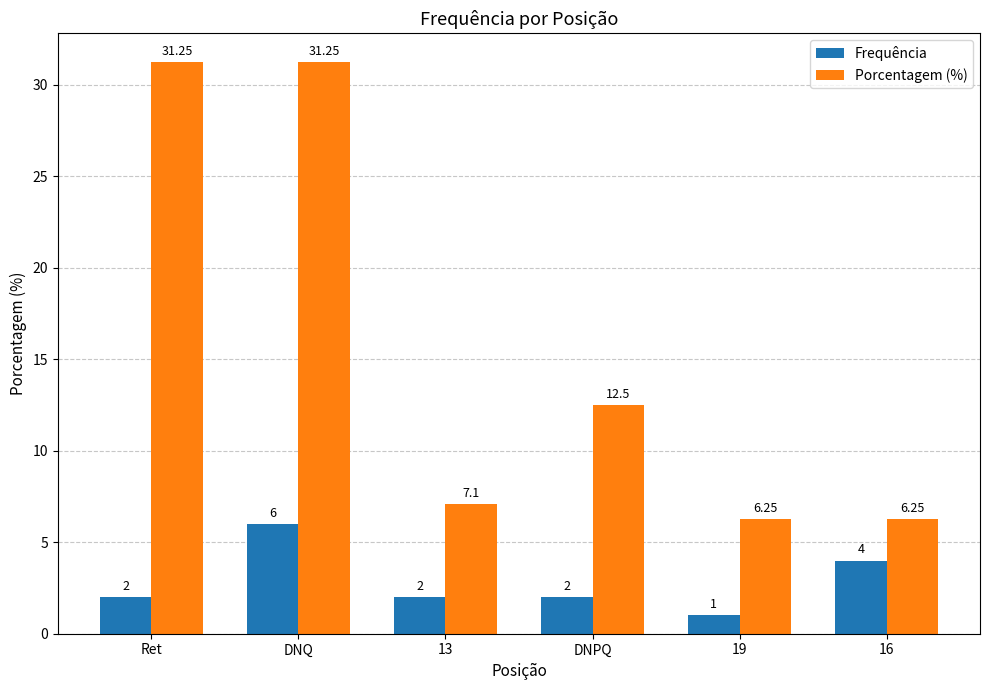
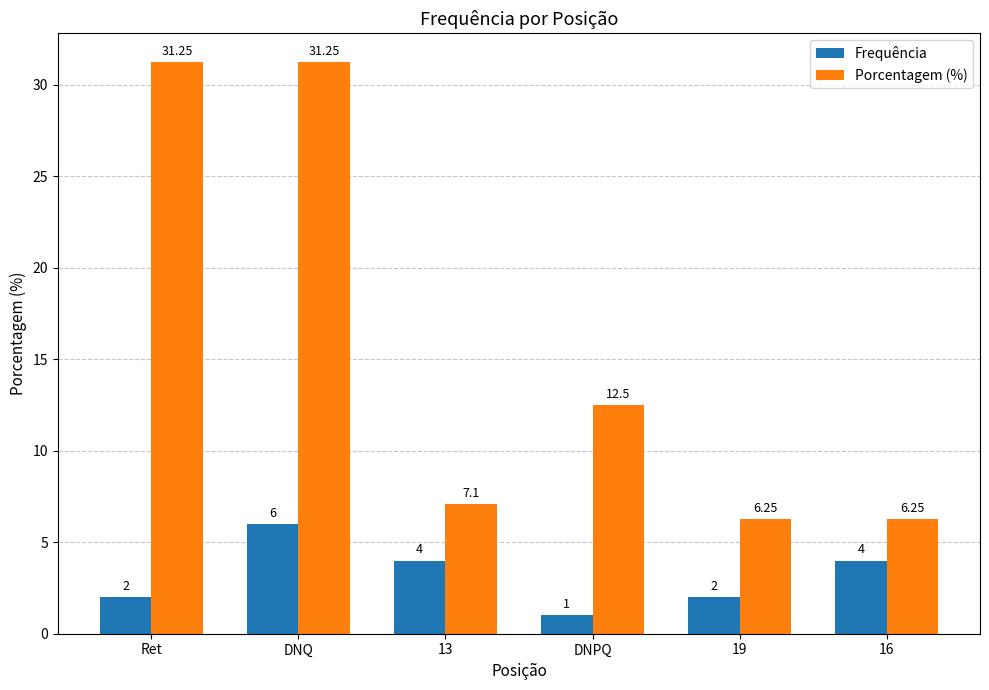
  {
    "Frequência": {
      "Ret": 2,
      "DNQ": 6,
-     "13": 2,
-     "DNPQ": 2,
-     "19": 1,
+     "13": 4,
+     "DNPQ": 1,
+     "19": 2,
      "16": 4
    },
    "Porcentagem (%)": {
      "Ret": 31.25,
      "DNQ": 31.25,
      "13": 7.1,
      "DNPQ": 12.5,
      "19": 6.25,
      "16": 6.25
    }
  }
